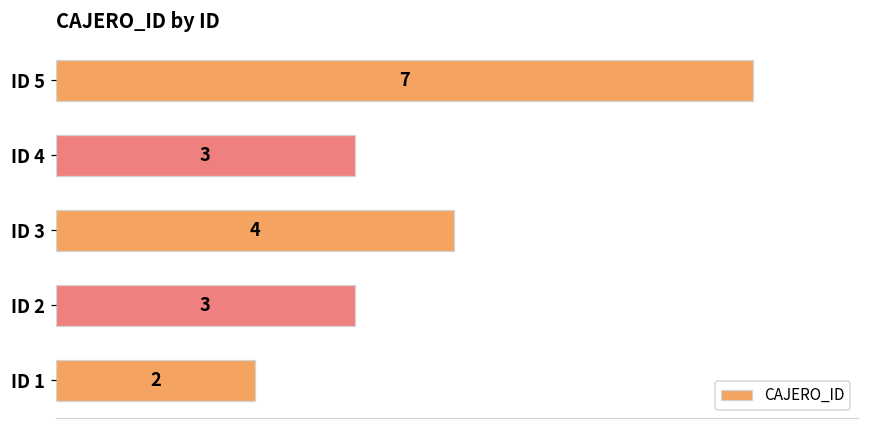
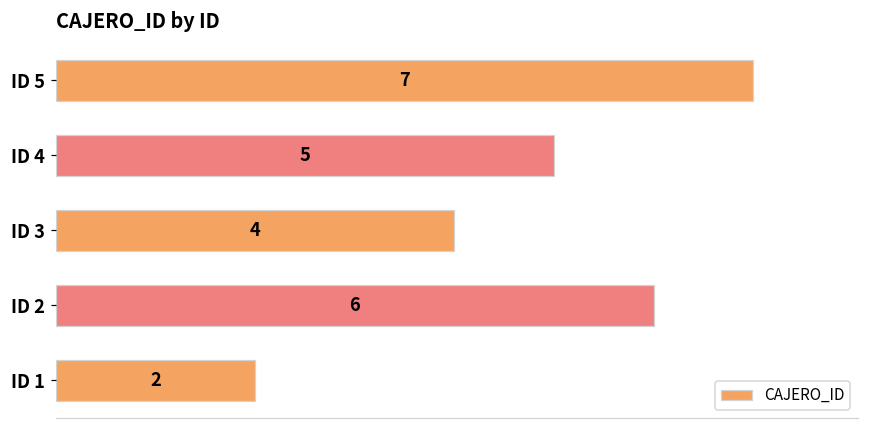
  {
    "ID 5": 7,
-   "ID 4": 3,
+   "ID 4": 5,
    "ID 3": 4,
-   "ID 2": 3,
+   "ID 2": 6,
    "ID 1": 2
  }
